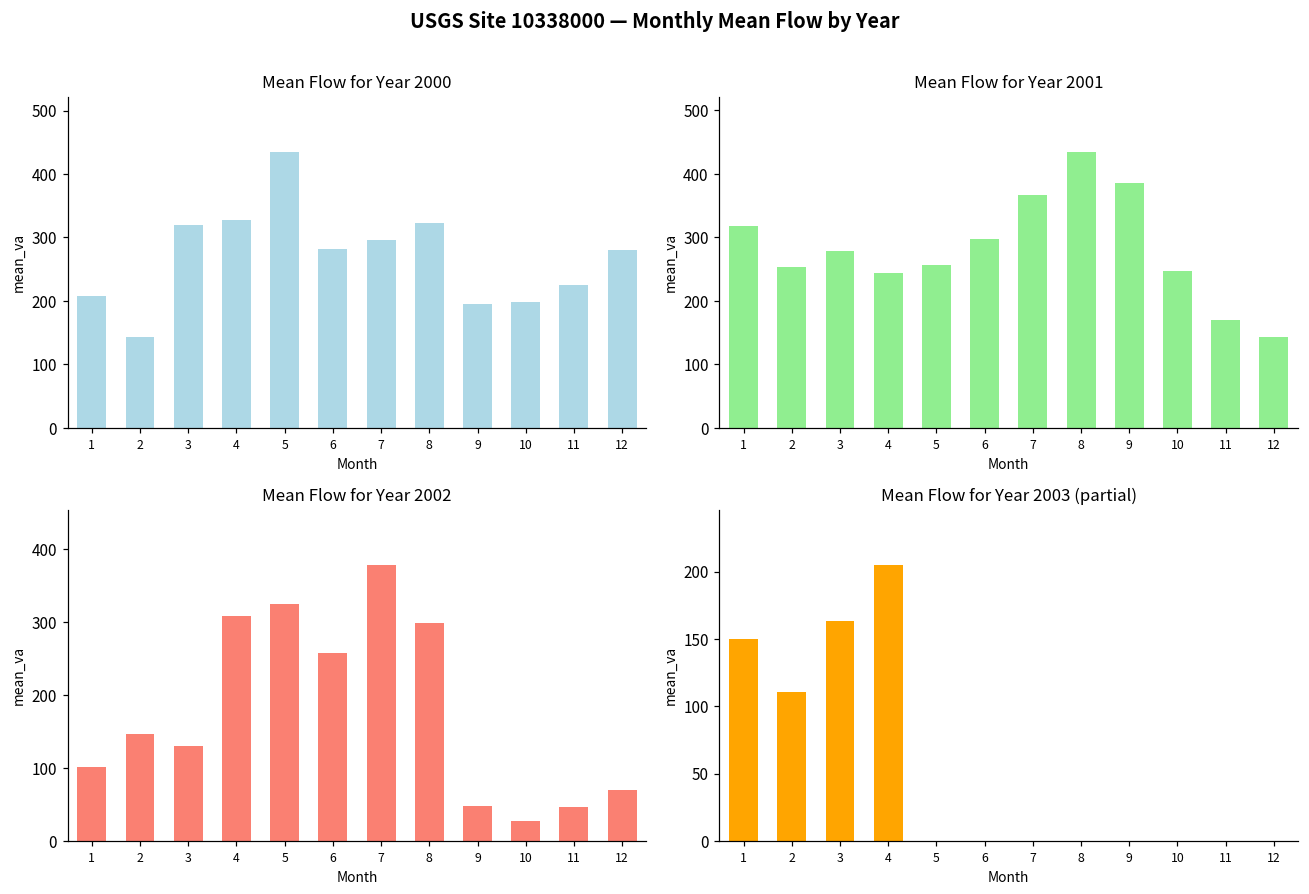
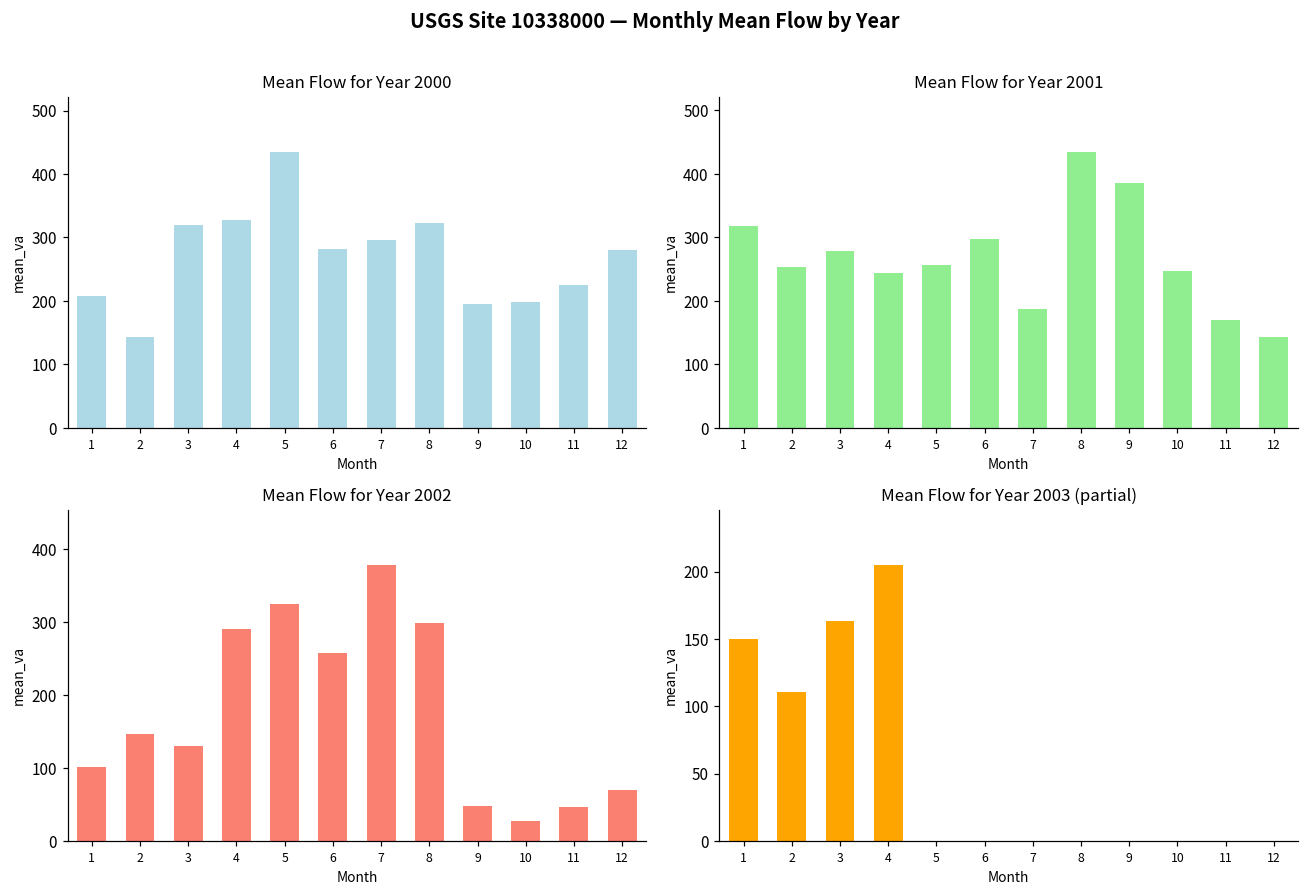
  {
    "Mean Flow for Year 2000": {
      "1": 210,
      "2": 140,
      "3": 320,
      "4": 330,
      "5": 430,
      "6": 280,
      "7": 300,
      "8": 320,
      "9": 190,
      "10": 200,
      "11": 230,
      "12": 280
    },
    "Mean Flow for Year 2001": {
      "1": 320,
      "2": 250,
      "3": 280,
      "4": 240,
      "5": 260,
      "6": 300,
-     "7": 370,
+     "7": 190,
      "8": 430,
      "9": 390,
      "10": 250,
      "11": 170,
      "12": 140
    },
    "Mean Flow for Year 2002": {
      "1": 100,
      "2": 150,
      "3": 130,
-     "4": 310,
+     "4": 290,
      "5": 320,
      "6": 260,
      "7": 380,
      "8": 300,
      "9": 50,
      "10": 30,
      "11": 50,
      "12": 70
    },
    "Mean Flow for Year 2003 (partial)": {
      "1": 150,
      "2": 111,
      "3": 163,
      "4": 205,
      "5": 0,
      "6": 0,
      "7": 0,
      "8": 0,
      "9": 0,
      "10": 0,
      "11": 0,
      "12": 0
    }
  }
